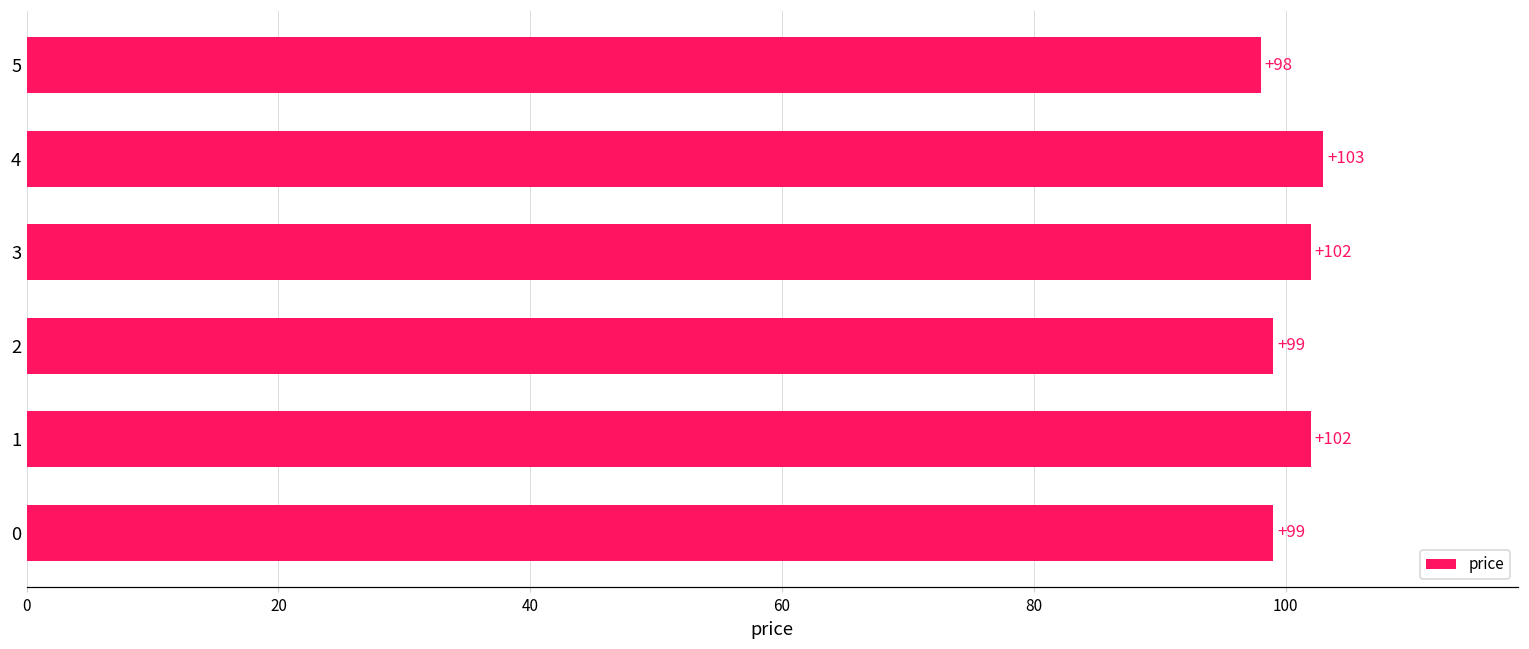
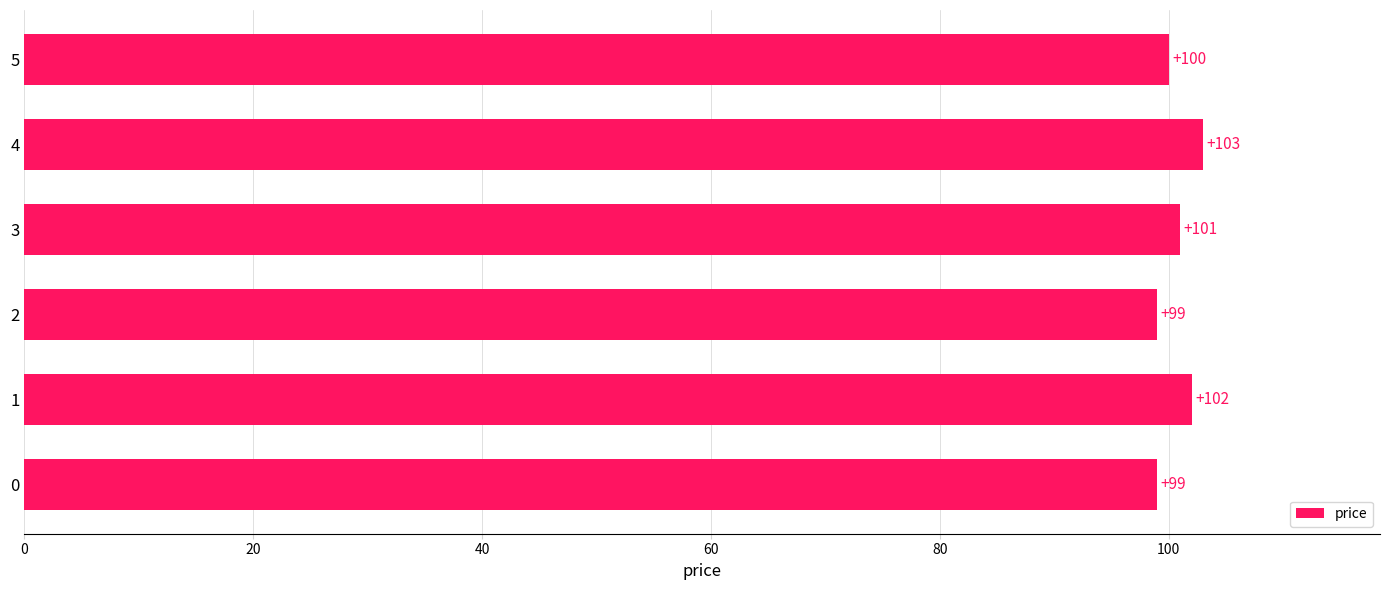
  {
-   "5": "+98",
+   "5": "+100",
    "4": "+103",
-   "3": "+102",
+   "3": "+101",
    "2": "+99",
    "1": "+102",
    "0": "+99"
  }
